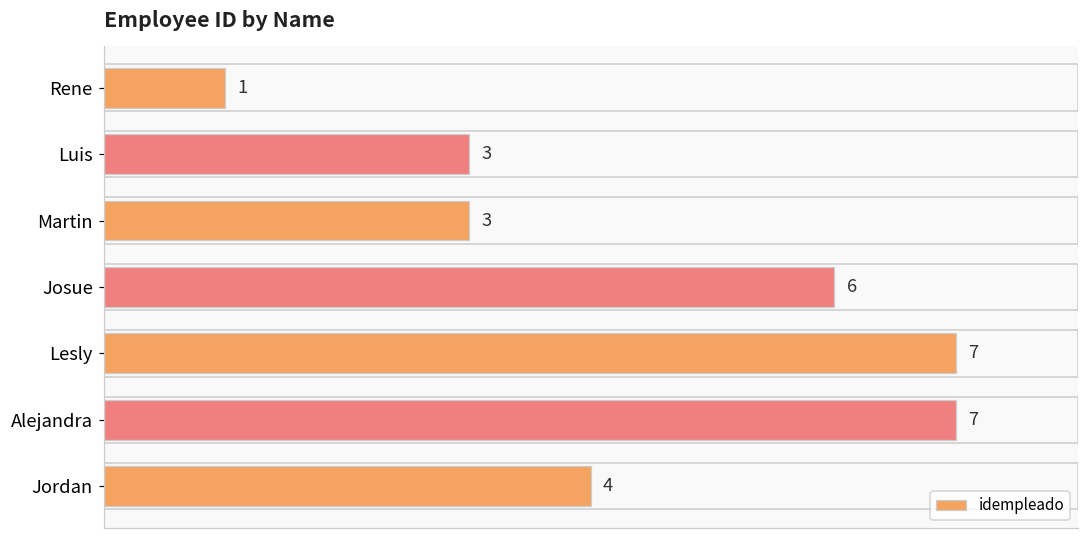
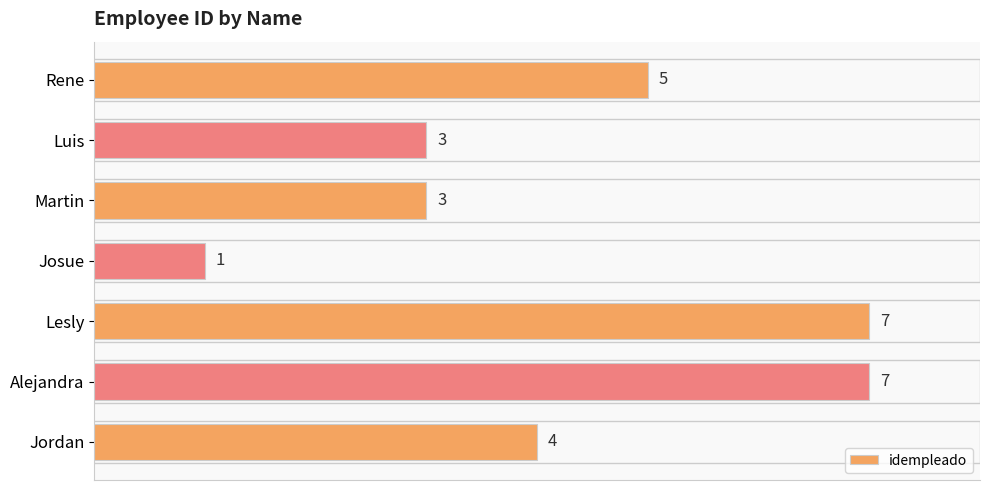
  {
-   "Rene": 1,
+   "Rene": 5,
    "Luis": 3,
    "Martin": 3,
-   "Josue": 6,
+   "Josue": 1,
    "Lesly": 7,
    "Alejandra": 7,
    "Jordan": 4
  }
